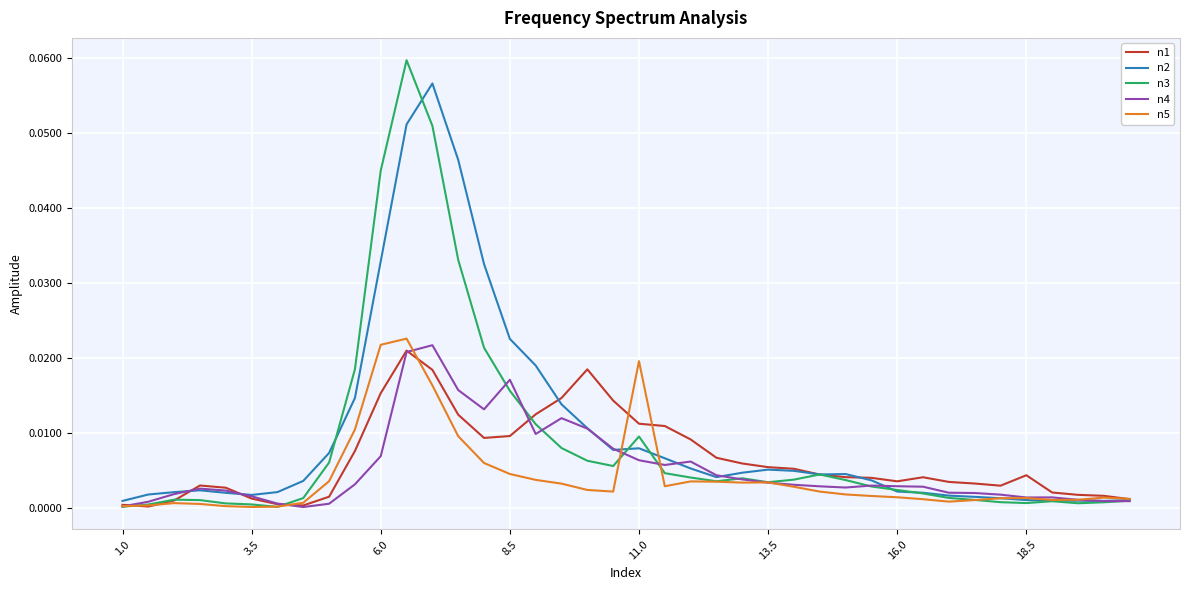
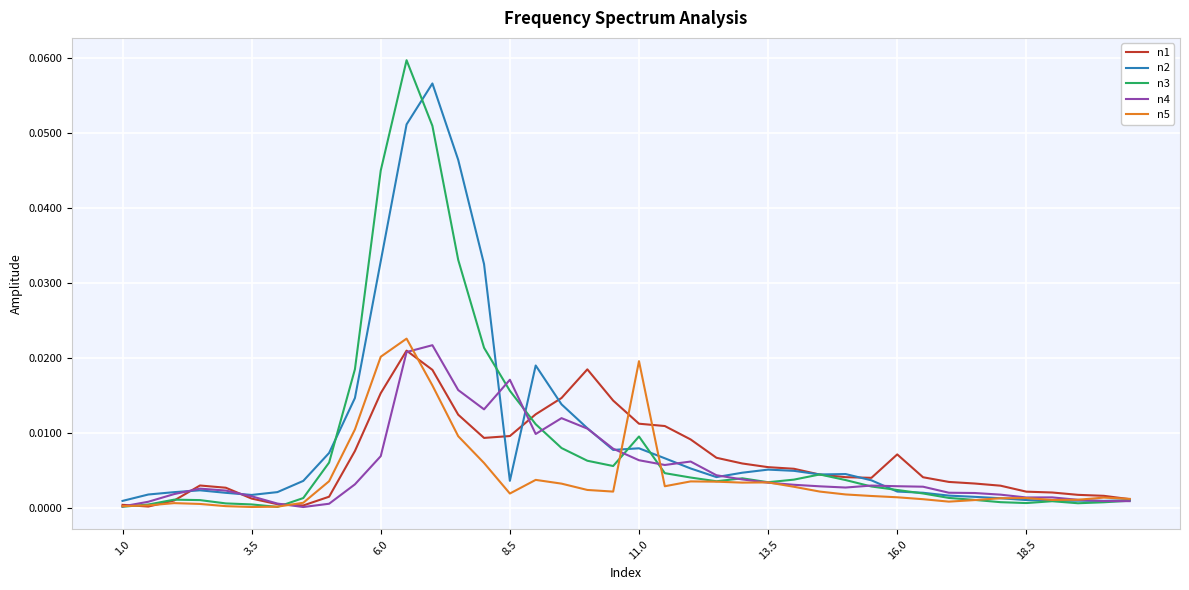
  {
    "n1": {
      "6.0": 0.015,
      "8.5": 0.010,
      "11.0": 0.011,
-     "16.0": 0.004,
-     "18.5": 0.004
+     "16.0": 0.007,
+     "18.5": 0.002
    },
    "n2": {
      "1.0": 0.001,
      "6.0": 0.033,
-     "8.5": 0.023,
+     "8.5": 0.004,
      "11.0": 0.008
    },
    "n3": {
      "3.5": 0.000,
      "6.0": 0.045,
      "8.5": 0.016,
      "11.0": 0.010,
      "18.5": 0.001
    },
    "n4": {
      "6.0": 0.007,
      "8.5": 0.017,
      "11.0": 0.006,
      "16.0": 0.003
    },
    "n5": {
      "3.5": 0.000,
-     "6.0": 0.022,
-     "8.5": 0.005,
+     "6.0": 0.020,
+     "8.5": 0.002,
      "11.0": 0.020,
      "16.0": 0.001
    }
  }
